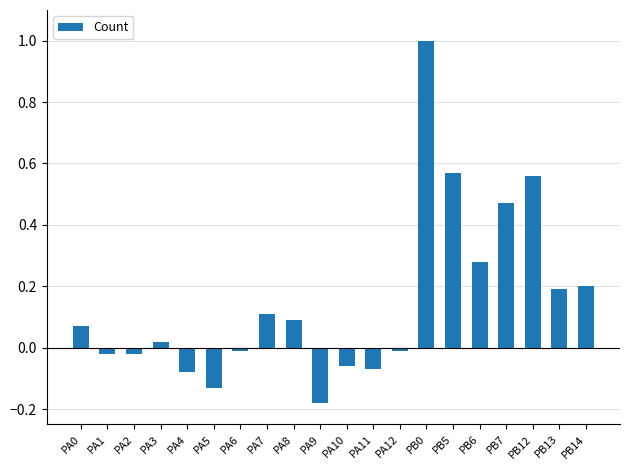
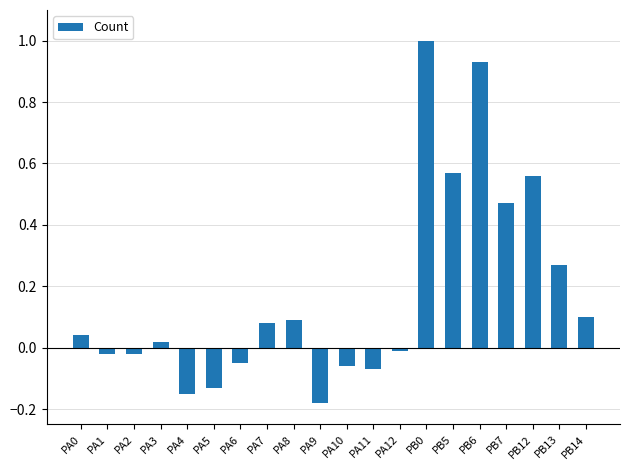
  {
-   "PA0": 0.07,
+   "PA0": 0.04,
    "PA1": -0.02,
    "PA2": -0.02,
    "PA3": 0.02,
-   "PA4": -0.08,
+   "PA4": -0.15,
    "PA5": -0.13,
-   "PA6": -0.01,
-   "PA7": 0.11,
+   "PA6": -0.05,
+   "PA7": 0.08,
    "PA8": 0.09,
    "PA9": -0.18,
    "PA10": -0.06,
    "PA11": -0.07,
    "PA12": -0.01,
    "PB0": 1.00,
    "PB5": 0.57,
-   "PB6": 0.28,
+   "PB6": 0.93,
    "PB7": 0.47,
    "PB12": 0.56,
-   "PB13": 0.19,
-   "PB14": 0.2
+   "PB13": 0.27,
+   "PB14": 0.1
  }
